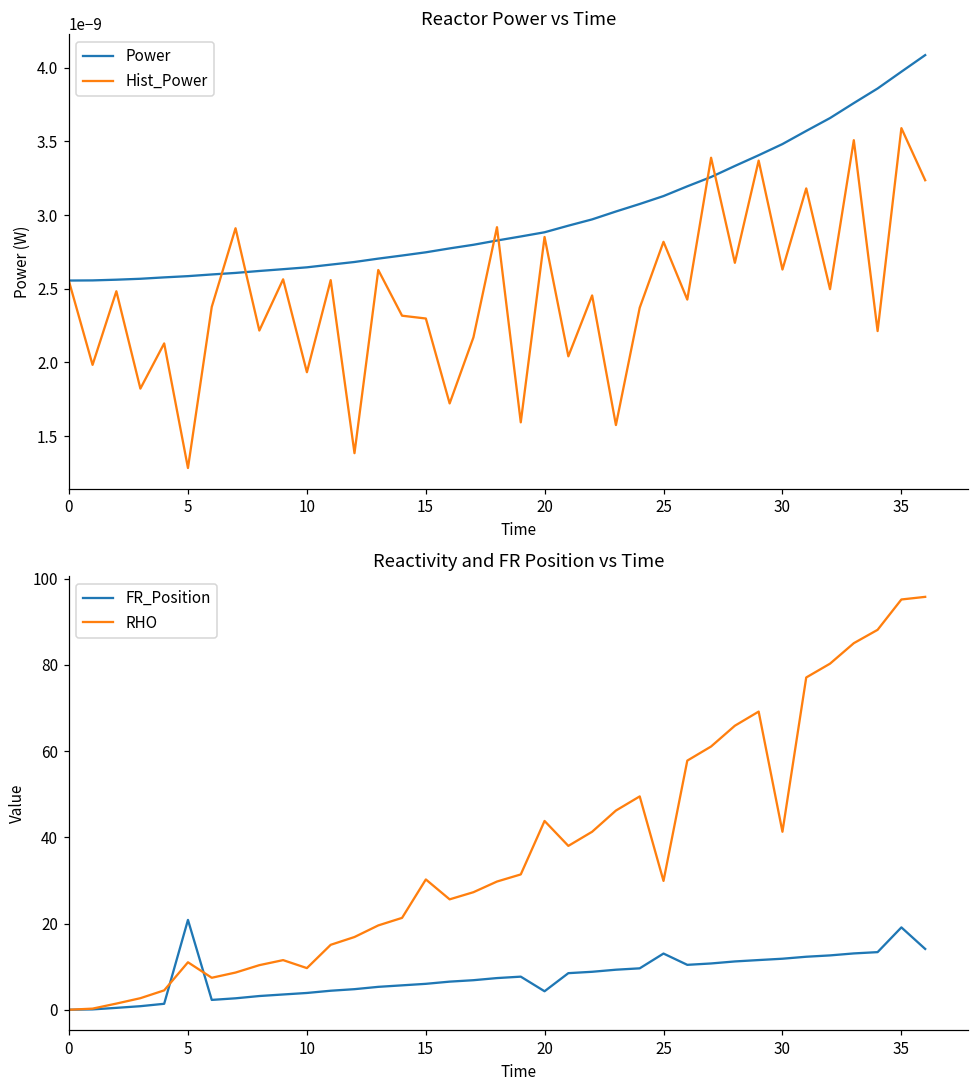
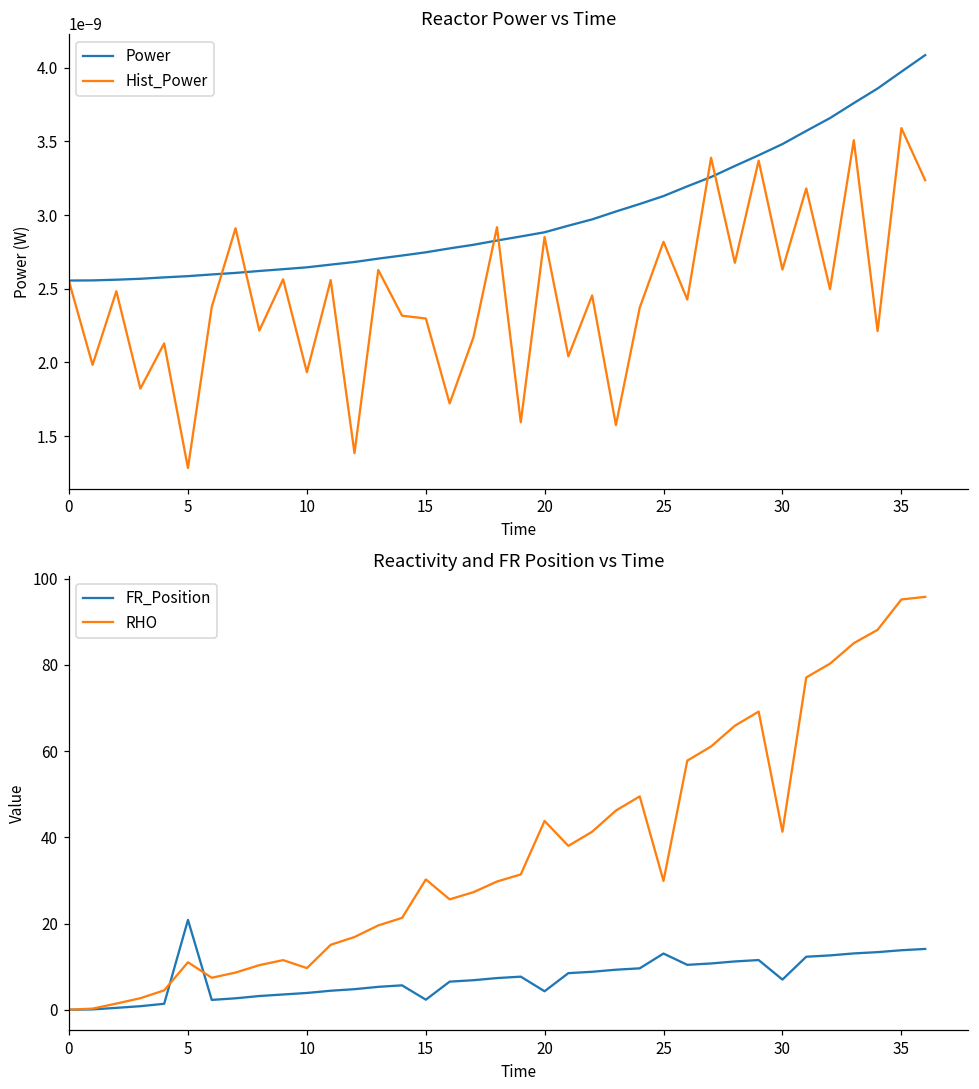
  {
    "Reactor Power vs Time": {
      "Power": {
        "5": 0.00000000259,
        "10": 0.00000000265,
        "15": 0.00000000275,
        "20": 0.00000000288,
        "25": 0.00000000313,
        "30": 0.00000000348,
        "35": 0.00000000397
      },
      "Hist_Power": {
        "5": 0.00000000128,
        "10": 0.00000000193,
        "15": 0.00000000230,
        "20": 0.00000000285,
        "25": 0.00000000282,
        "30": 0.00000000263,
        "35": 0.00000000359
      }
    },
    "Reactivity and FR Position vs Time": {
      "FR_Position": {
        "5": 21,
        "10": 4,
-       "15": 6,
+       "15": 2,
        "20": 4,
        "25": 13,
-       "30": 12,
-       "35": 19
+       "30": 7,
+       "35": 14
      },
      "RHO": {
        "5": 11,
        "10": 10,
        "15": 30,
        "20": 44,
        "25": 30,
        "30": 41,
        "35": 95
      }
    }
  }
